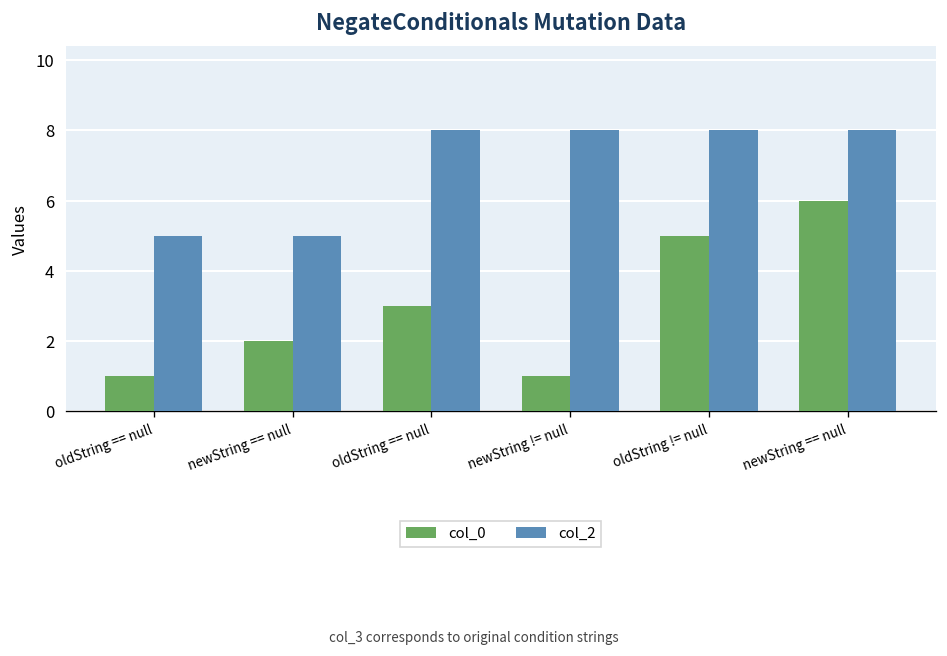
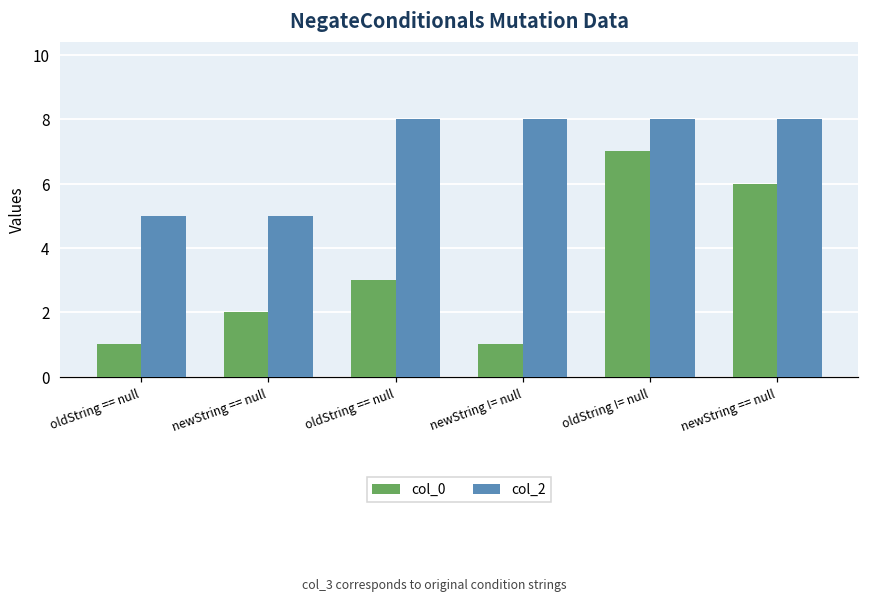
  {
    "col_0": {
      "newString != null": 1,
-     "oldString != null": 5
+     "oldString != null": 7
    },
    "col_2": {
      "newString != null": 8,
      "oldString != null": 8
    }
  }
